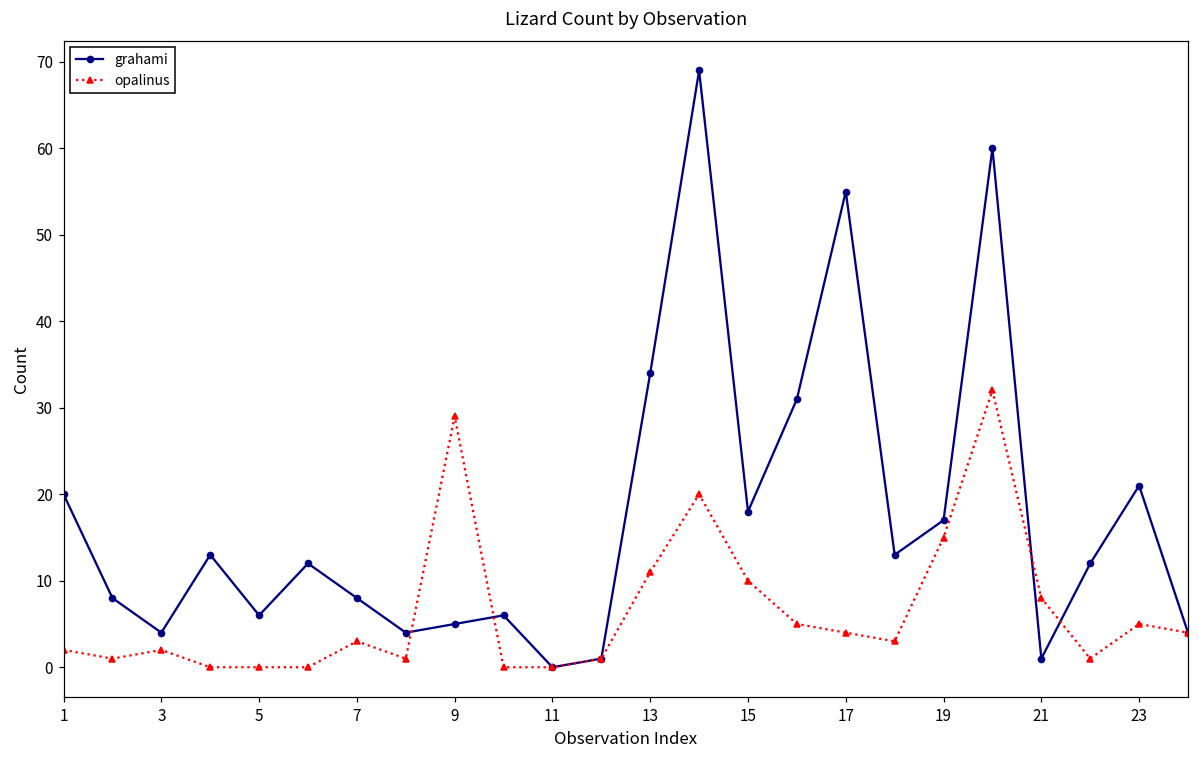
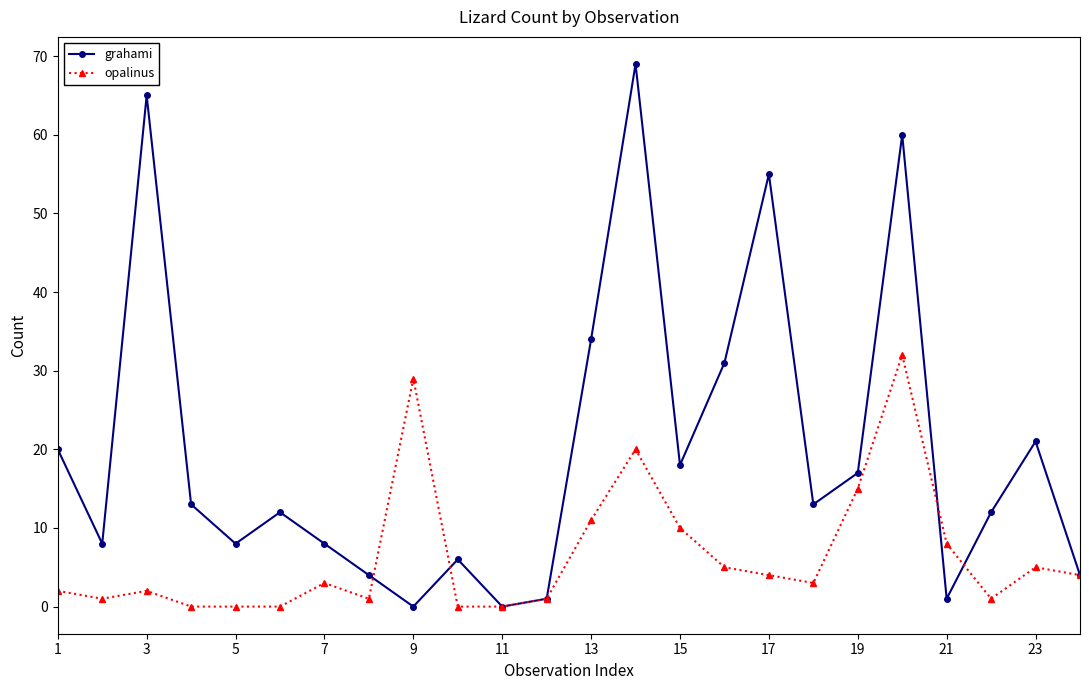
  {
    "grahami": {
      "1": 20,
-     "3": 4,
-     "5": 6,
+     "3": 65,
+     "5": 8,
      "7": 8,
-     "9": 5,
+     "9": 0,
      "13": 34,
      "15": 18,
      "17": 55,
      "19": 17,
      "21": 1,
      "23": 21
    },
    "opalinus": {
      "1": 2,
      "3": 2,
      "5": 0,
      "7": 3,
      "9": 29,
      "13": 11,
      "15": 10,
      "17": 4,
      "19": 15,
      "21": 8,
      "23": 5
    }
  }
